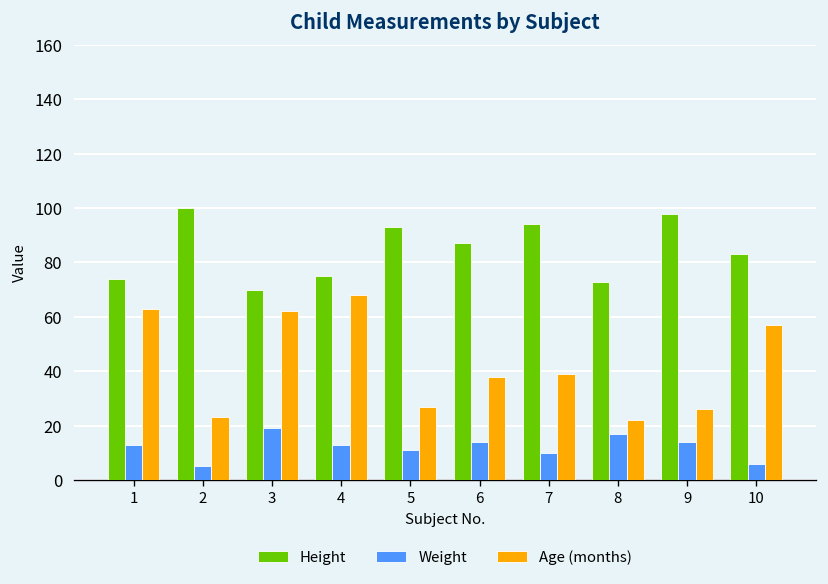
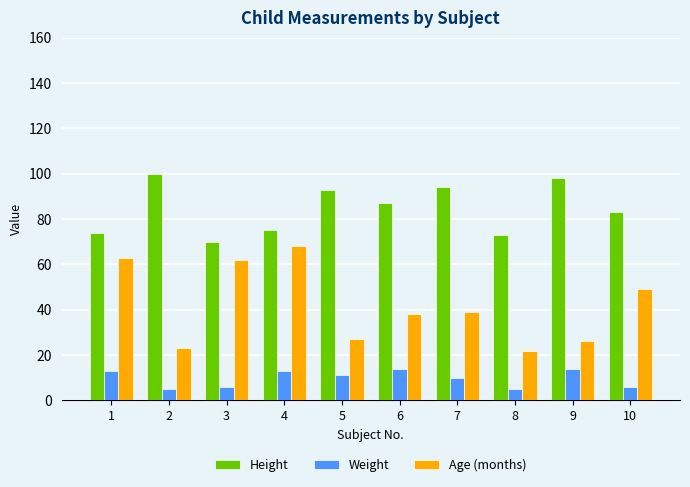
  {
    "Height": {
      "1": 74,
      "2": 100,
      "3": 70,
      "4": 75,
      "5": 93,
      "6": 87,
      "7": 94,
      "8": 73,
      "9": 98,
      "10": 83
    },
    "Weight": {
      "1": 13,
      "2": 5,
-     "3": 19,
+     "3": 6,
      "4": 13,
      "5": 11,
      "6": 14,
      "7": 10,
-     "8": 17,
+     "8": 5,
      "9": 14,
      "10": 6
    },
    "Age (months)": {
      "1": 63,
      "2": 23,
      "3": 62,
      "4": 68,
      "5": 27,
      "6": 38,
      "7": 39,
      "8": 22,
      "9": 26,
-     "10": 57
+     "10": 49
    }
  }
